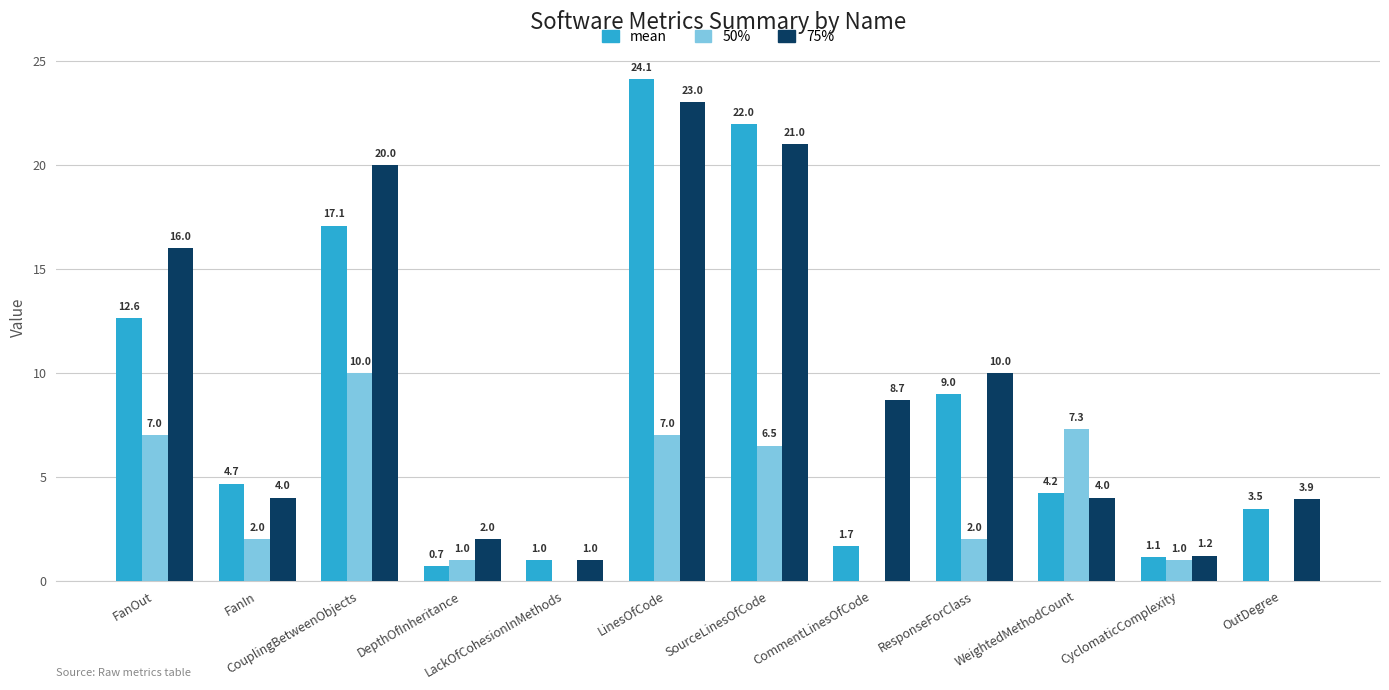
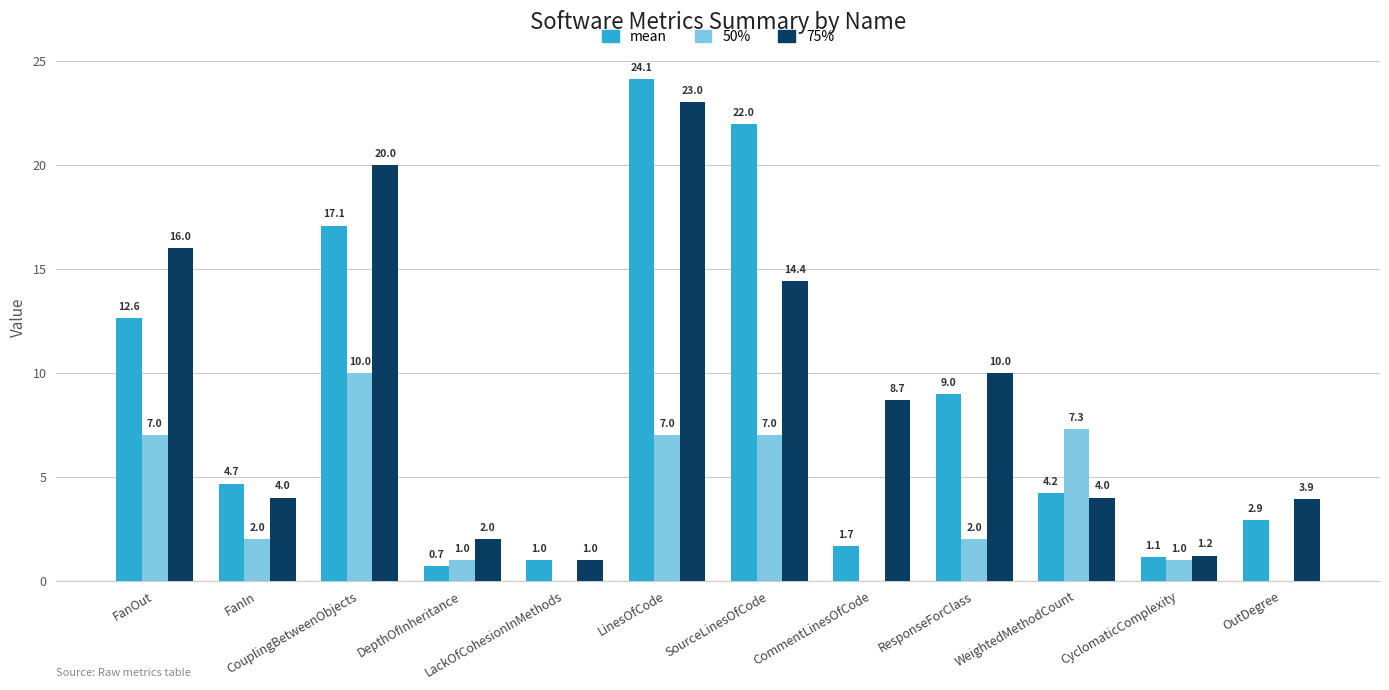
  {
    "mean": {
      "FanOut": 12.6,
      "FanIn": 4.7,
      "CouplingBetweenObjects": 17.1,
      "DepthOfInheritance": 0.7,
      "LackOfCohesionInMethods": 1.0,
      "LinesOfCode": 24.1,
      "SourceLinesOfCode": 22.0,
      "CommentLinesOfCode": 1.7,
      "ResponseForClass": 9.0,
      "WeightedMethodCount": 4.2,
      "CyclomaticComplexity": 1.1,
-     "OutDegree": 3.5
+     "OutDegree": 2.9
    },
    "50%": {
      "FanOut": 7.0,
      "FanIn": 2.0,
      "CouplingBetweenObjects": 10.0,
      "DepthOfInheritance": 1.0,
      "LinesOfCode": 7.0,
-     "SourceLinesOfCode": 6.5,
+     "SourceLinesOfCode": 7.0,
      "ResponseForClass": 2.0,
      "WeightedMethodCount": 7.3,
      "CyclomaticComplexity": 1.0
    },
    "75%": {
      "FanOut": 16.0,
      "FanIn": 4.0,
      "CouplingBetweenObjects": 20.0,
      "DepthOfInheritance": 2.0,
      "LackOfCohesionInMethods": 1.0,
      "LinesOfCode": 23.0,
-     "SourceLinesOfCode": 21.0,
+     "SourceLinesOfCode": 14.4,
      "CommentLinesOfCode": 8.7,
      "ResponseForClass": 10.0,
      "WeightedMethodCount": 4.0,
      "CyclomaticComplexity": 1.2,
      "OutDegree": 3.9
    }
  }
